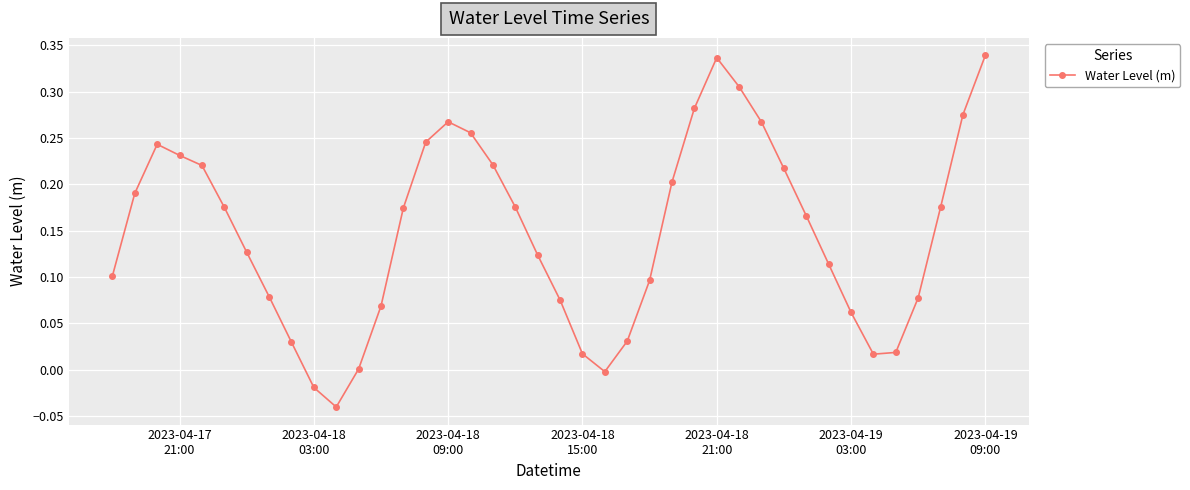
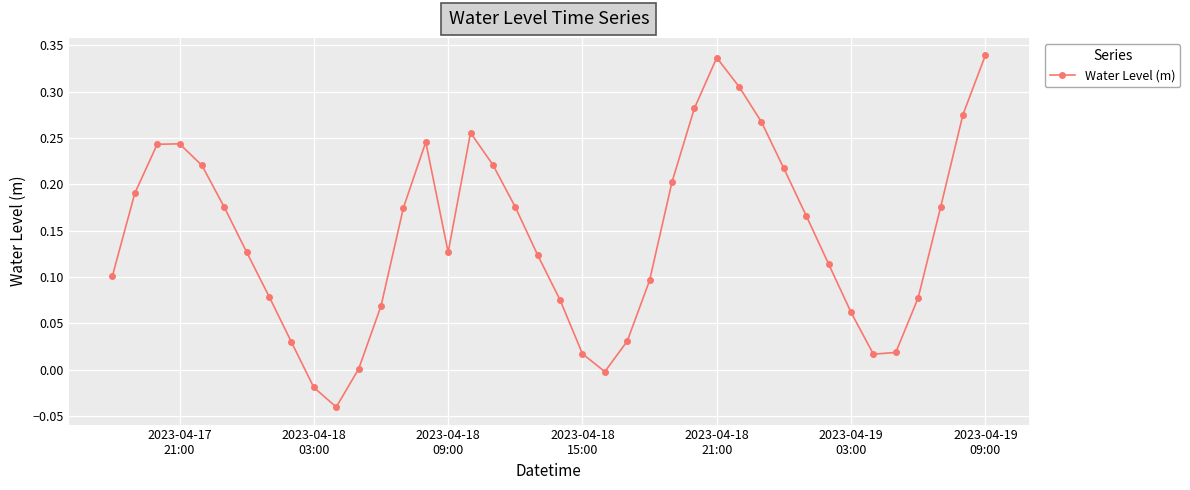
  {
-   "2023-04-17 21:00": 0.23,
+   "2023-04-17 21:00": 0.24,
    "2023-04-18 03:00": -0.02,
-   "2023-04-18 09:00": 0.27,
+   "2023-04-18 09:00": 0.13,
    "2023-04-18 15:00": 0.02,
    "2023-04-18 21:00": 0.34,
    "2023-04-19 03:00": 0.06,
    "2023-04-19 09:00": 0.34
  }
